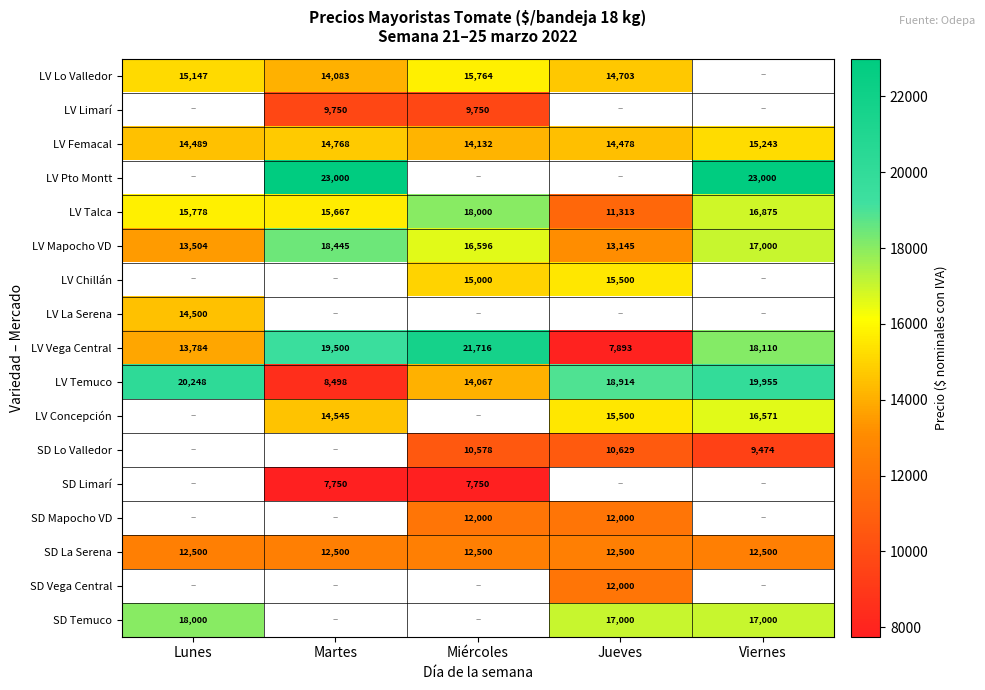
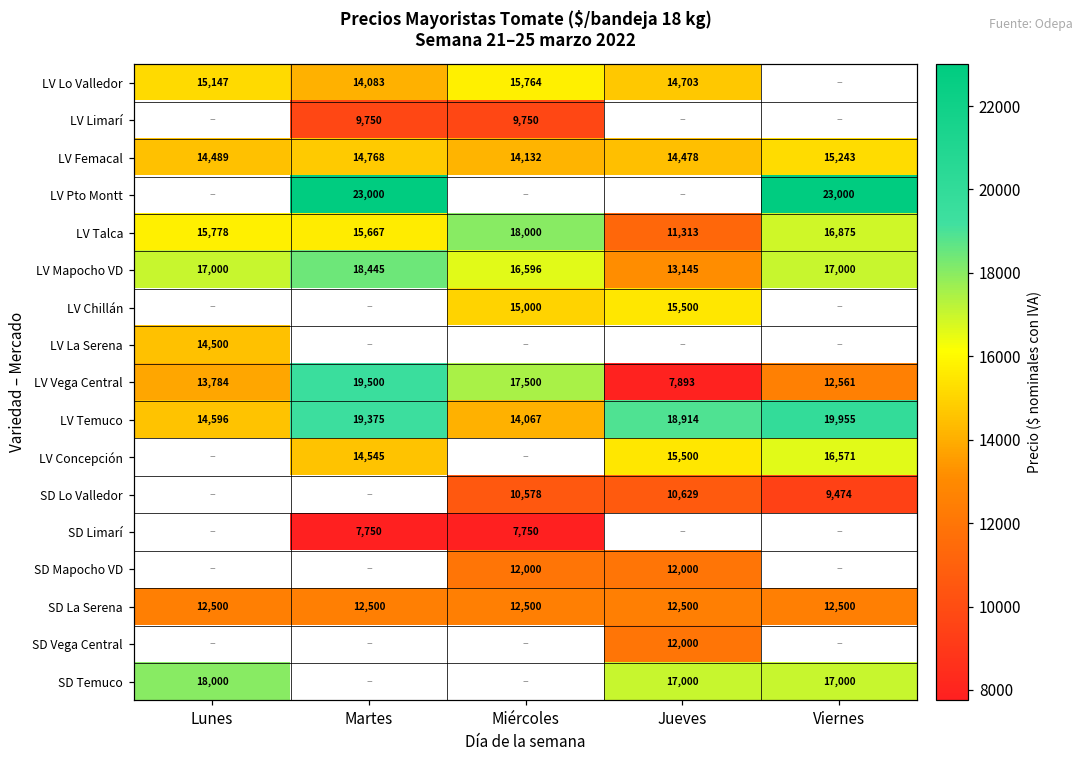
  {
    "LV Lo Valledor": {
      "Lunes": "15,147",
      "Martes": "14,083",
      "Miércoles": "15,764",
      "Jueves": "14,703"
    },
    "LV Limarí": {
      "Martes": "9,750",
      "Miércoles": "9,750"
    },
    "LV Femacal": {
      "Lunes": "14,489",
      "Martes": "14,768",
      "Miércoles": "14,132",
      "Jueves": "14,478",
      "Viernes": "15,243"
    },
    "LV Pto Montt": {
      "Martes": "23,000",
      "Viernes": "23,000"
    },
    "LV Talca": {
      "Lunes": "15,778",
      "Martes": "15,667",
      "Miércoles": "18,000",
      "Jueves": "11,313",
      "Viernes": "16,875"
    },
    "LV Mapocho VD": {
-     "Lunes": "13,504",
+     "Lunes": "17,000",
      "Martes": "18,445",
      "Miércoles": "16,596",
      "Jueves": "13,145",
      "Viernes": "17,000"
    },
    "LV Chillán": {
      "Miércoles": "15,000",
      "Jueves": "15,500"
    },
    "LV La Serena": {
      "Lunes": "14,500"
    },
    "LV Vega Central": {
      "Lunes": "13,784",
      "Martes": "19,500",
-     "Miércoles": "21,716",
+     "Miércoles": "17,500",
      "Jueves": "7,893",
-     "Viernes": "18,110"
+     "Viernes": "12,561"
    },
    "LV Temuco": {
-     "Lunes": "20,248",
-     "Martes": "8,498",
+     "Lunes": "14,596",
+     "Martes": "19,375",
      "Miércoles": "14,067",
      "Jueves": "18,914",
      "Viernes": "19,955"
    },
    "LV Concepción": {
      "Martes": "14,545",
      "Jueves": "15,500",
      "Viernes": "16,571"
    },
    "SD Lo Valledor": {
      "Miércoles": "10,578",
      "Jueves": "10,629",
      "Viernes": "9,474"
    },
    "SD Limarí": {
      "Martes": "7,750",
      "Miércoles": "7,750"
    },
    "SD Mapocho VD": {
      "Miércoles": "12,000",
      "Jueves": "12,000"
    },
    "SD La Serena": {
      "Lunes": "12,500",
      "Martes": "12,500",
      "Miércoles": "12,500",
      "Jueves": "12,500",
      "Viernes": "12,500"
    },
    "SD Vega Central": {
      "Jueves": "12,000"
    },
    "SD Temuco": {
      "Lunes": "18,000",
      "Jueves": "17,000",
      "Viernes": "17,000"
    }
  }
